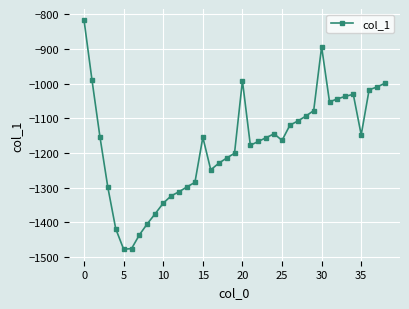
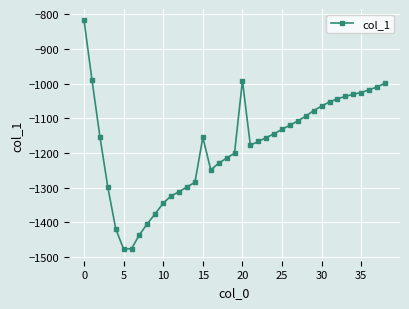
  {
    "0": -820,
    "5": -1480,
    "10": -1350,
    "15": -1160,
    "20": -990,
-   "25": -1160,
-   "30": -890,
-   "35": -1150
+   "25": -1130,
+   "30": -1070,
+   "35": -1030
  }
